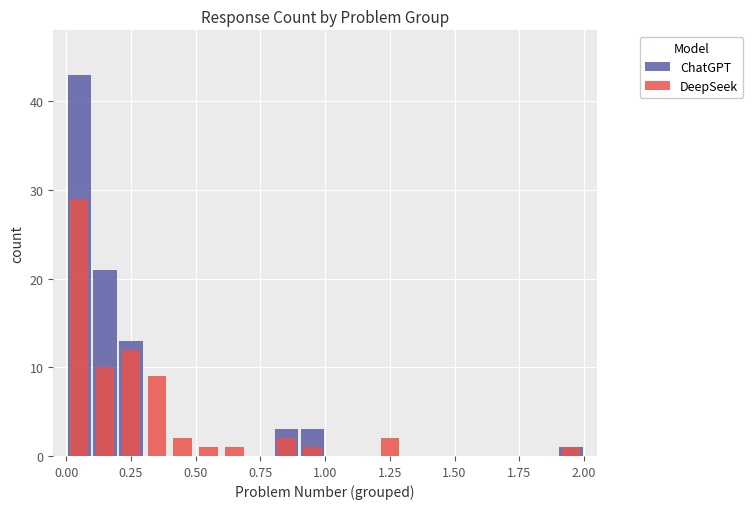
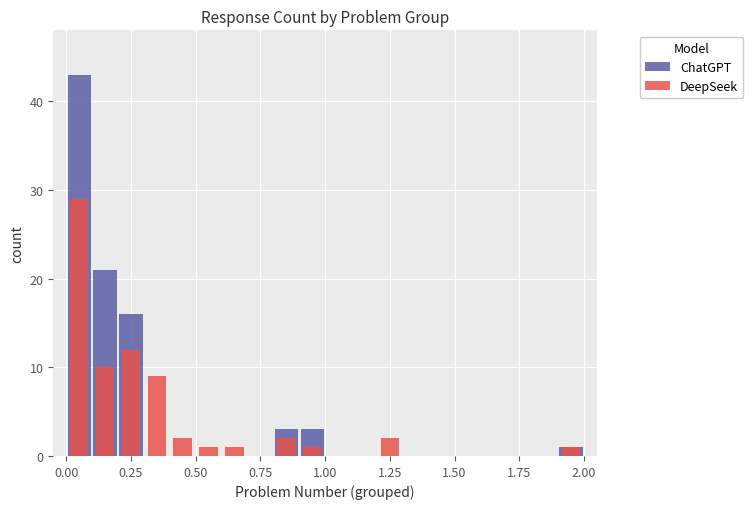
  {
    "ChatGPT": {
-     "0.25": 13,
+     "0.25": 16,
      "0.75": 0,
      "1.25": 0,
      "1.75": 0
    },
    "DeepSeek": {
      "0.75": 0,
      "1.25": 2,
      "1.75": 0
    }
  }
